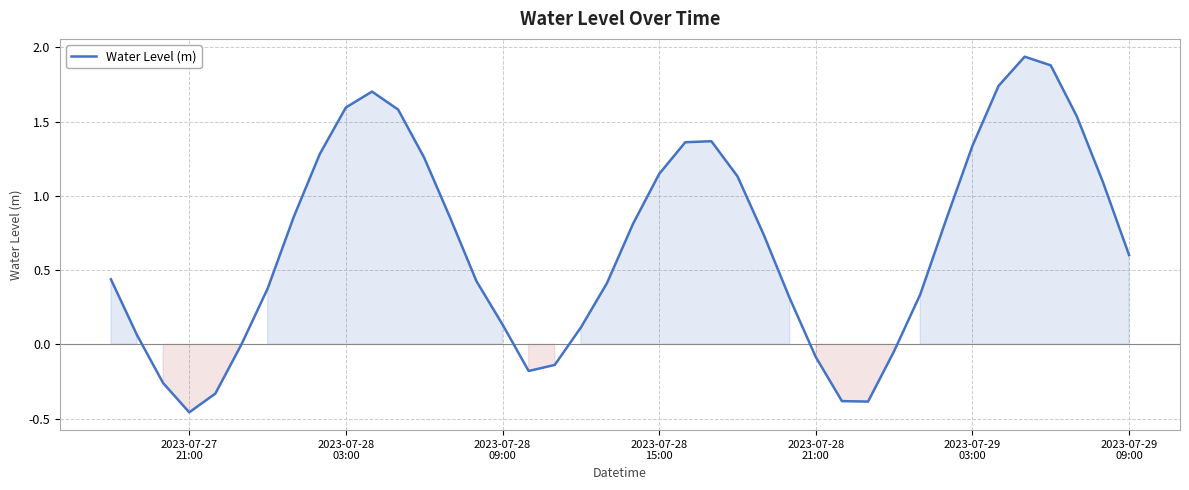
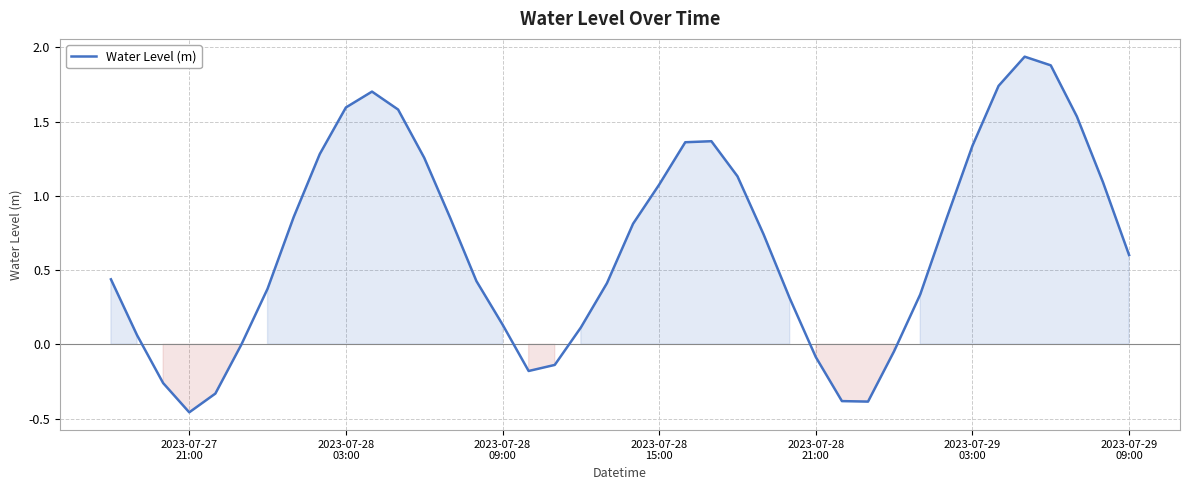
  {
    "2023-07-27 21:00": -0.46,
    "2023-07-28 03:00": 1.59,
    "2023-07-28 09:00": 0.13,
-   "2023-07-28 15:00": 1.15,
+   "2023-07-28 15:00": 1.08,
    "2023-07-28 21:00": -0.09,
    "2023-07-29 03:00": 1.34,
    "2023-07-29 09:00": 0.60
  }
